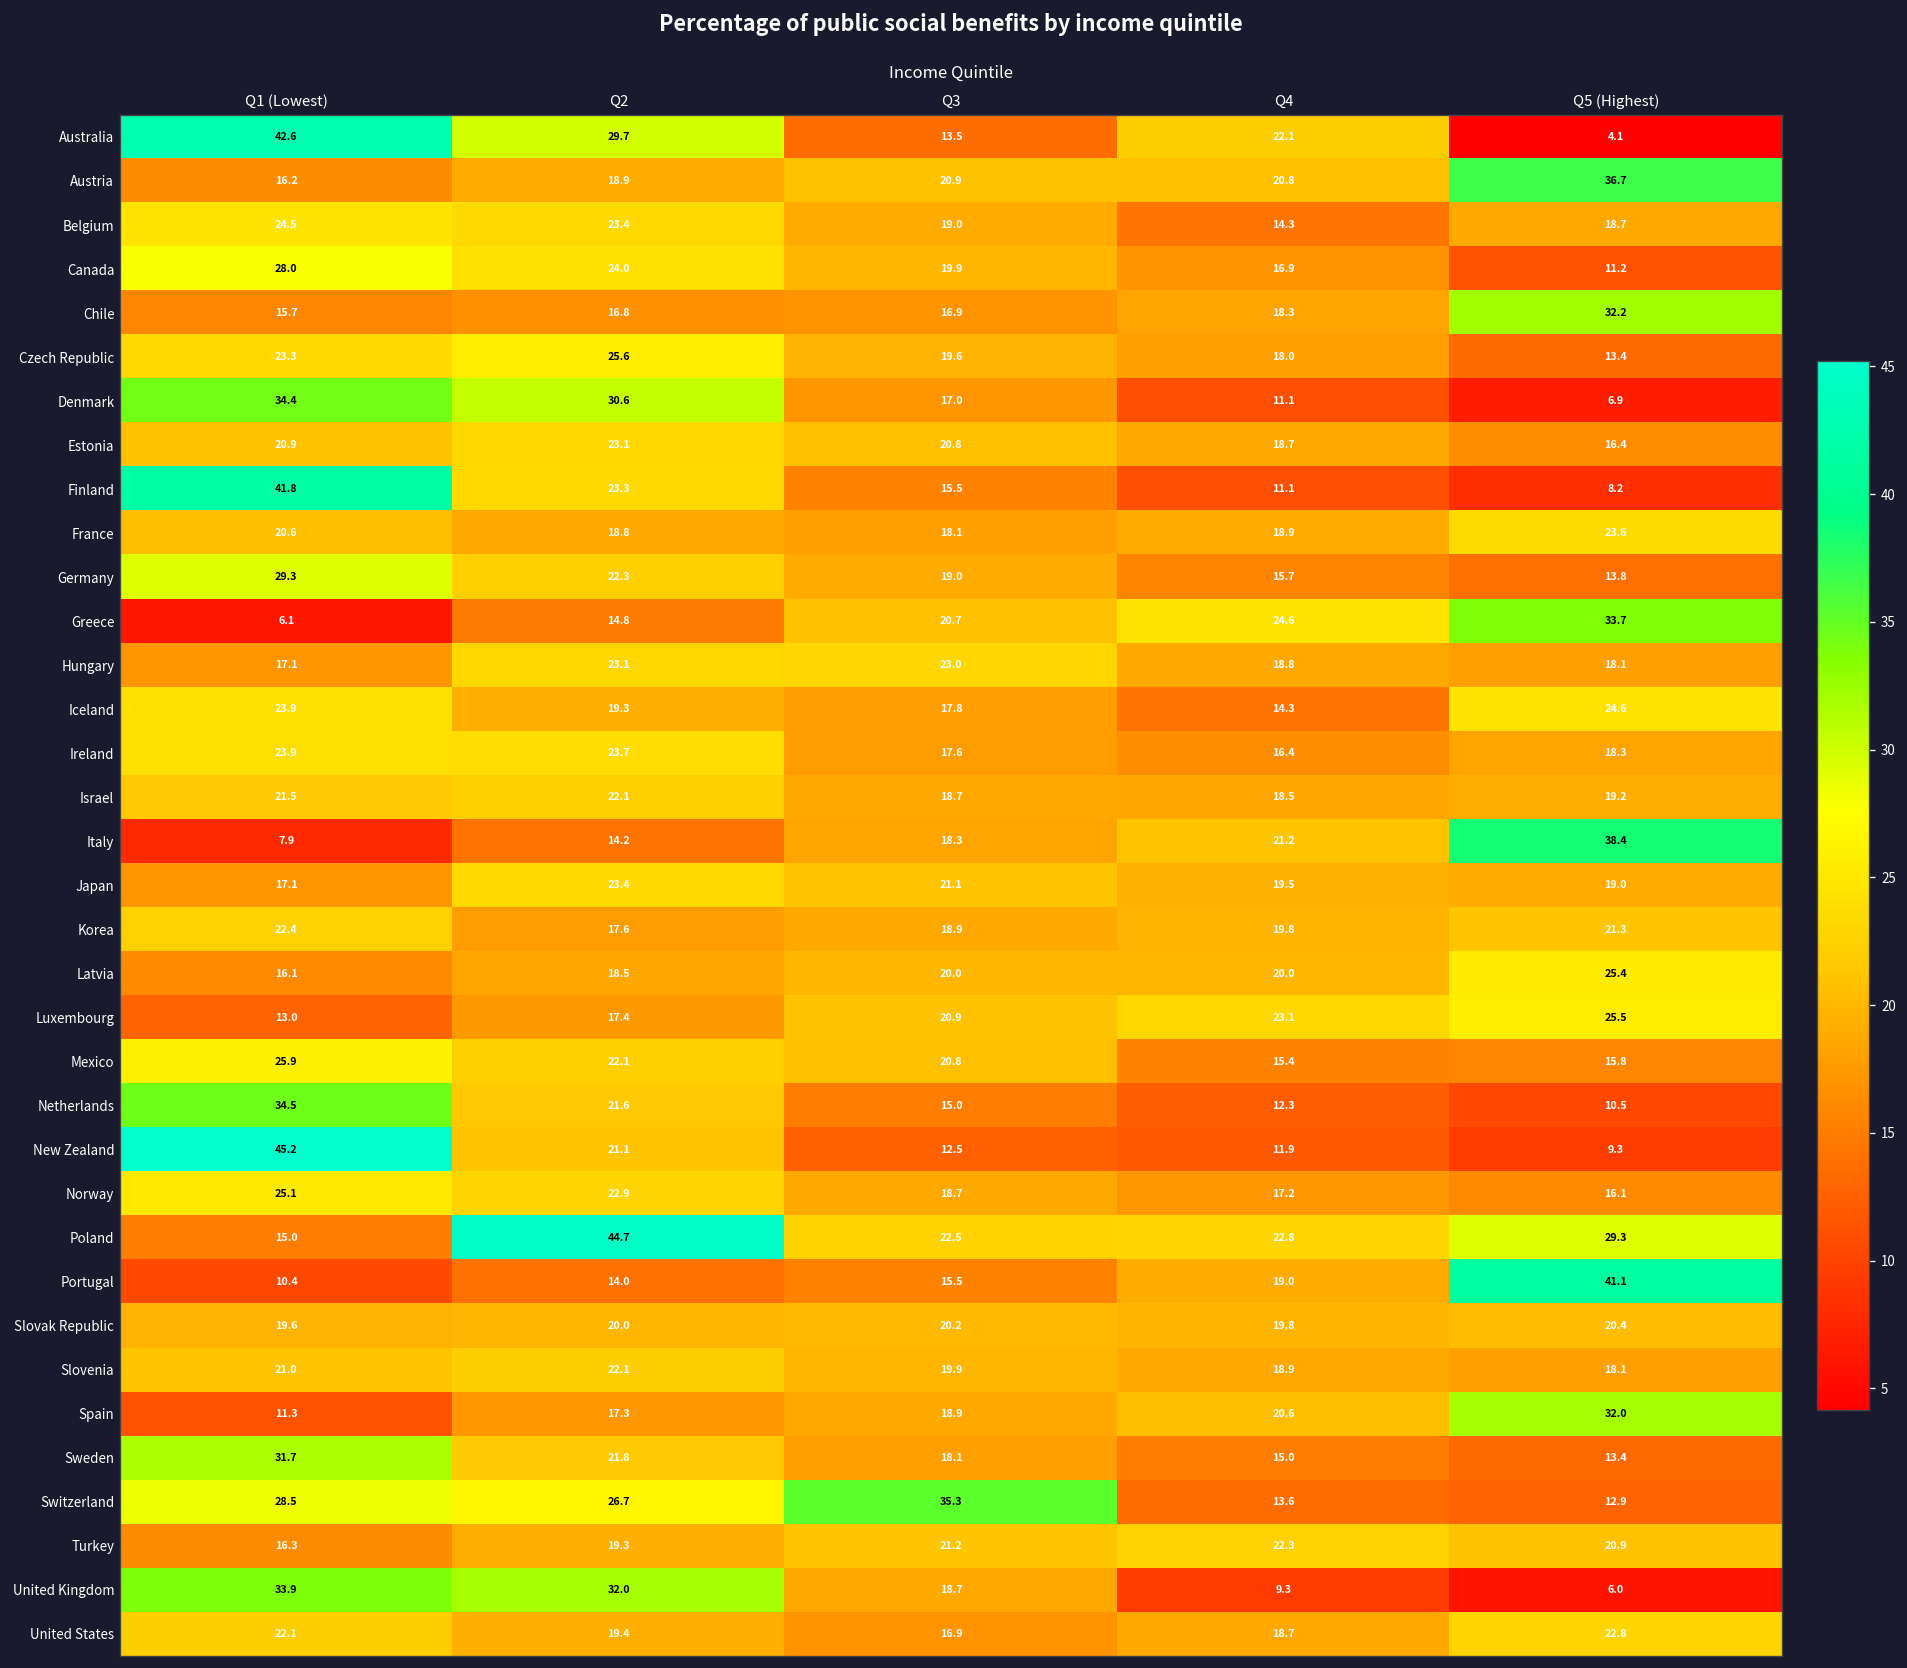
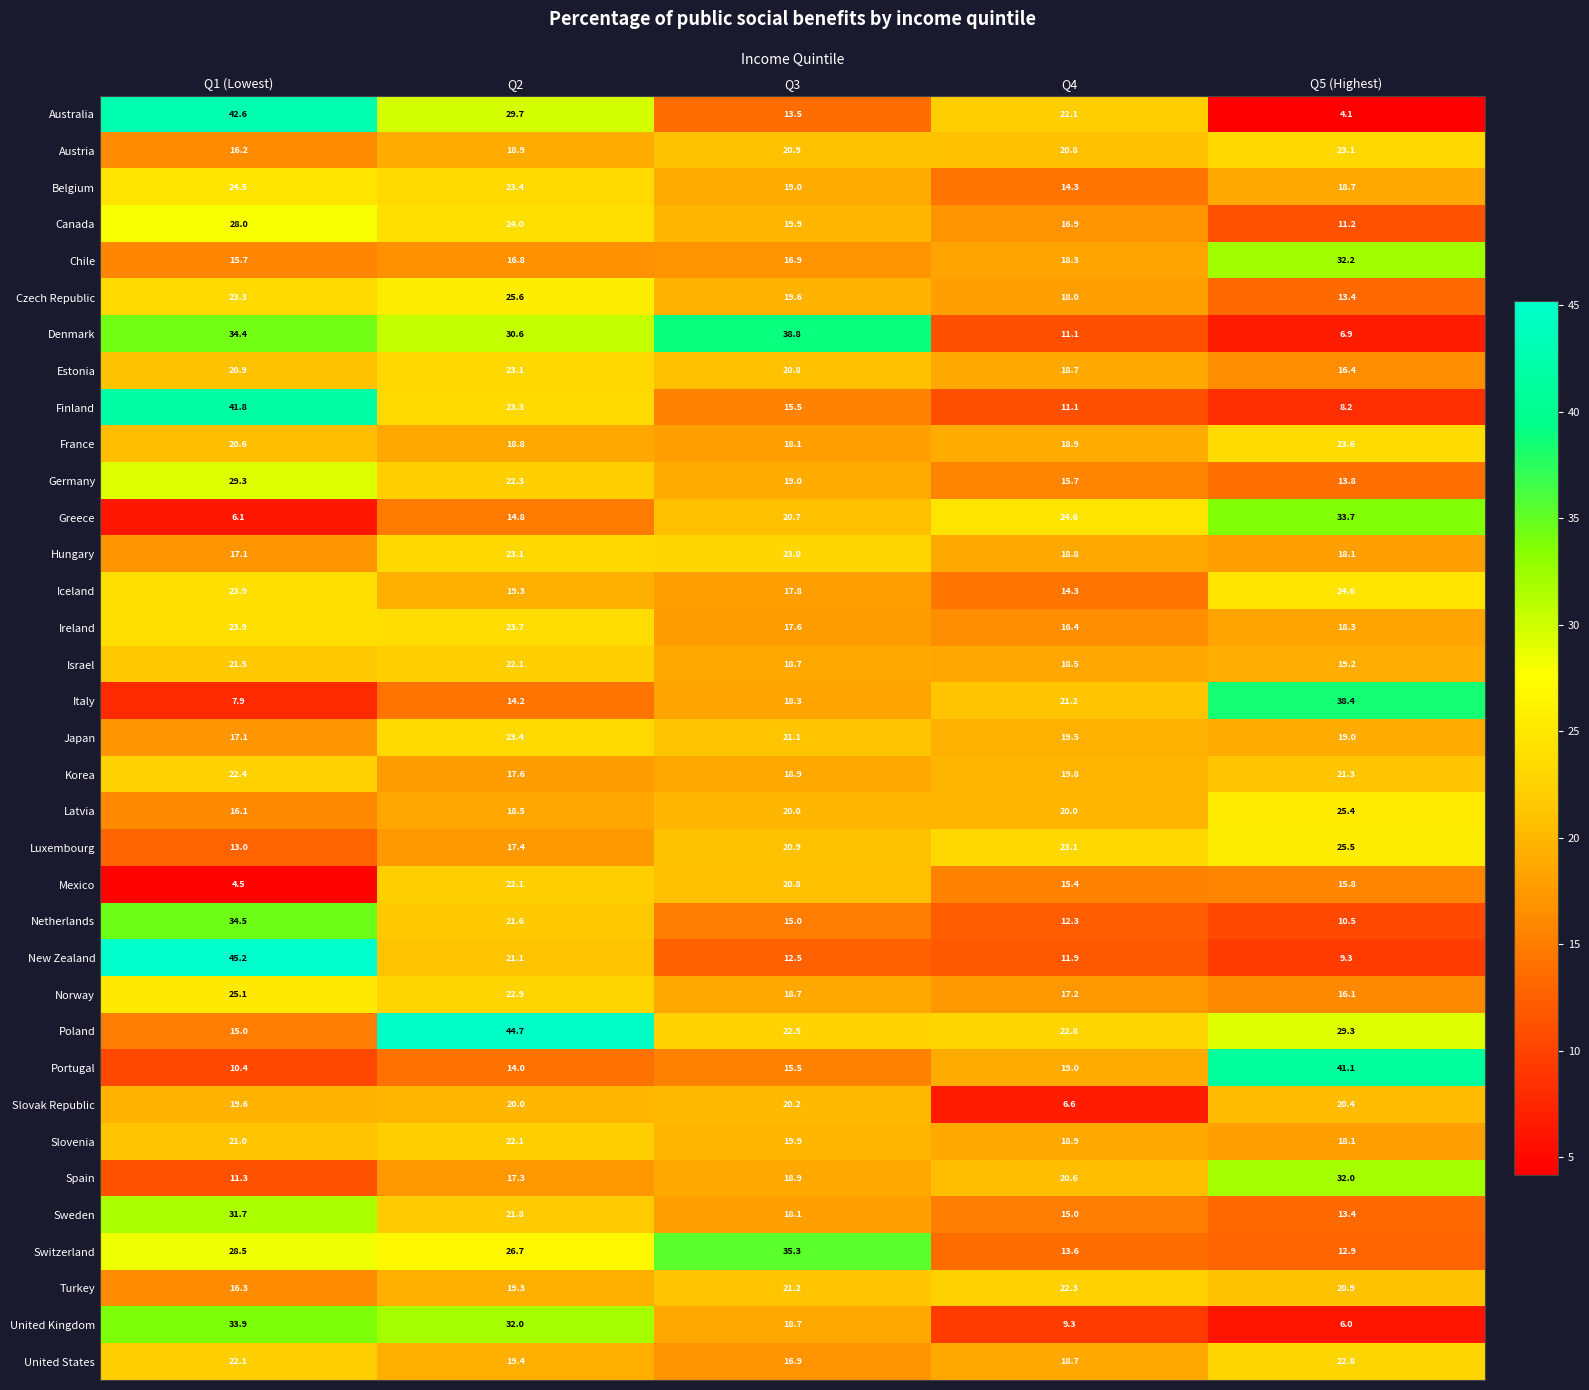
  {
    "Australia": {
      "Q1 (Lowest)": 42.6,
      "Q2": 29.7,
      "Q3": 13.5,
      "Q4": 22.1,
      "Q5 (Highest)": 4.1
    },
    "Austria": {
      "Q1 (Lowest)": 16.2,
      "Q2": 18.9,
      "Q3": 20.9,
      "Q4": 20.8,
-     "Q5 (Highest)": 36.7
+     "Q5 (Highest)": 23.1
    },
    "Belgium": {
      "Q1 (Lowest)": 24.5,
      "Q2": 23.4,
      "Q3": 19.0,
      "Q4": 14.3,
      "Q5 (Highest)": 18.7
    },
    "Canada": {
      "Q1 (Lowest)": 28.0,
      "Q2": 24.0,
      "Q3": 19.9,
      "Q4": 16.9,
      "Q5 (Highest)": 11.2
    },
    "Chile": {
      "Q1 (Lowest)": 15.7,
      "Q2": 16.8,
      "Q3": 16.9,
      "Q4": 18.3,
      "Q5 (Highest)": 32.2
    },
    "Czech Republic": {
      "Q1 (Lowest)": 23.3,
      "Q2": 25.6,
      "Q3": 19.6,
      "Q4": 18.0,
      "Q5 (Highest)": 13.4
    },
    "Denmark": {
      "Q1 (Lowest)": 34.4,
      "Q2": 30.6,
-     "Q3": 17.0,
+     "Q3": 38.8,
      "Q4": 11.1,
      "Q5 (Highest)": 6.9
    },
    "Estonia": {
      "Q1 (Lowest)": 20.9,
      "Q2": 23.1,
      "Q3": 20.8,
      "Q4": 18.7,
      "Q5 (Highest)": 16.4
    },
    "Finland": {
      "Q1 (Lowest)": 41.8,
      "Q2": 23.3,
      "Q3": 15.5,
      "Q4": 11.1,
      "Q5 (Highest)": 8.2
    },
    "France": {
      "Q1 (Lowest)": 20.6,
      "Q2": 18.8,
      "Q3": 18.1,
      "Q4": 18.9,
      "Q5 (Highest)": 23.6
    },
    "Germany": {
      "Q1 (Lowest)": 29.3,
      "Q2": 22.3,
      "Q3": 19.0,
      "Q4": 15.7,
      "Q5 (Highest)": 13.8
    },
    "Greece": {
      "Q1 (Lowest)": 6.1,
      "Q2": 14.8,
      "Q3": 20.7,
      "Q4": 24.6,
      "Q5 (Highest)": 33.7
    },
    "Hungary": {
      "Q1 (Lowest)": 17.1,
      "Q2": 23.1,
      "Q3": 23.0,
      "Q4": 18.8,
      "Q5 (Highest)": 18.1
    },
    "Iceland": {
      "Q1 (Lowest)": 23.9,
      "Q2": 19.3,
      "Q3": 17.8,
      "Q4": 14.3,
      "Q5 (Highest)": 24.6
    },
    "Ireland": {
      "Q1 (Lowest)": 23.9,
      "Q2": 23.7,
      "Q3": 17.6,
      "Q4": 16.4,
      "Q5 (Highest)": 18.3
    },
    "Israel": {
      "Q1 (Lowest)": 21.5,
      "Q2": 22.1,
      "Q3": 18.7,
      "Q4": 18.5,
      "Q5 (Highest)": 19.2
    },
    "Italy": {
      "Q1 (Lowest)": 7.9,
      "Q2": 14.2,
      "Q3": 18.3,
      "Q4": 21.2,
      "Q5 (Highest)": 38.4
    },
    "Japan": {
      "Q1 (Lowest)": 17.1,
      "Q2": 23.4,
      "Q3": 21.1,
      "Q4": 19.5,
      "Q5 (Highest)": 19.0
    },
    "Korea": {
      "Q1 (Lowest)": 22.4,
      "Q2": 17.6,
      "Q3": 18.9,
      "Q4": 19.8,
      "Q5 (Highest)": 21.3
    },
    "Latvia": {
      "Q1 (Lowest)": 16.1,
      "Q2": 18.5,
      "Q3": 20.0,
      "Q4": 20.0,
      "Q5 (Highest)": 25.4
    },
    "Luxembourg": {
      "Q1 (Lowest)": 13.0,
      "Q2": 17.4,
      "Q3": 20.9,
      "Q4": 23.1,
      "Q5 (Highest)": 25.5
    },
    "Mexico": {
-     "Q1 (Lowest)": 25.9,
+     "Q1 (Lowest)": 4.5,
      "Q2": 22.1,
      "Q3": 20.8,
      "Q4": 15.4,
      "Q5 (Highest)": 15.8
    },
    "Netherlands": {
      "Q1 (Lowest)": 34.5,
      "Q2": 21.6,
      "Q3": 15.0,
      "Q4": 12.3,
      "Q5 (Highest)": 10.5
    },
    "New Zealand": {
      "Q1 (Lowest)": 45.2,
      "Q2": 21.1,
      "Q3": 12.5,
      "Q4": 11.9,
      "Q5 (Highest)": 9.3
    },
    "Norway": {
      "Q1 (Lowest)": 25.1,
      "Q2": 22.9,
      "Q3": 18.7,
      "Q4": 17.2,
      "Q5 (Highest)": 16.1
    },
    "Poland": {
      "Q1 (Lowest)": 15.0,
      "Q2": 44.7,
      "Q3": 22.5,
      "Q4": 22.8,
      "Q5 (Highest)": 29.3
    },
    "Portugal": {
      "Q1 (Lowest)": 10.4,
      "Q2": 14.0,
      "Q3": 15.5,
      "Q4": 19.0,
      "Q5 (Highest)": 41.1
    },
    "Slovak Republic": {
      "Q1 (Lowest)": 19.6,
      "Q2": 20.0,
      "Q3": 20.2,
-     "Q4": 19.8,
+     "Q4": 6.6,
      "Q5 (Highest)": 20.4
    },
    "Slovenia": {
      "Q1 (Lowest)": 21.0,
      "Q2": 22.1,
      "Q3": 19.9,
      "Q4": 18.9,
      "Q5 (Highest)": 18.1
    },
    "Spain": {
      "Q1 (Lowest)": 11.3,
      "Q2": 17.3,
      "Q3": 18.9,
      "Q4": 20.6,
      "Q5 (Highest)": 32.0
    },
    "Sweden": {
      "Q1 (Lowest)": 31.7,
      "Q2": 21.8,
      "Q3": 18.1,
      "Q4": 15.0,
      "Q5 (Highest)": 13.4
    },
    "Switzerland": {
      "Q1 (Lowest)": 28.5,
      "Q2": 26.7,
      "Q3": 35.3,
      "Q4": 13.6,
      "Q5 (Highest)": 12.9
    },
    "Turkey": {
      "Q1 (Lowest)": 16.3,
      "Q2": 19.3,
      "Q3": 21.2,
      "Q4": 22.3,
      "Q5 (Highest)": 20.9
    },
    "United Kingdom": {
      "Q1 (Lowest)": 33.9,
      "Q2": 32.0,
      "Q3": 18.7,
      "Q4": 9.3,
      "Q5 (Highest)": 6.0
    },
    "United States": {
      "Q1 (Lowest)": 22.1,
      "Q2": 19.4,
      "Q3": 16.9,
      "Q4": 18.7,
      "Q5 (Highest)": 22.8
    }
  }
